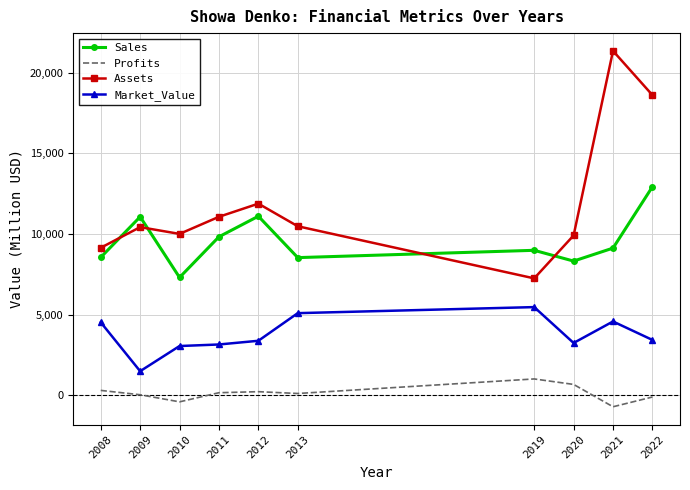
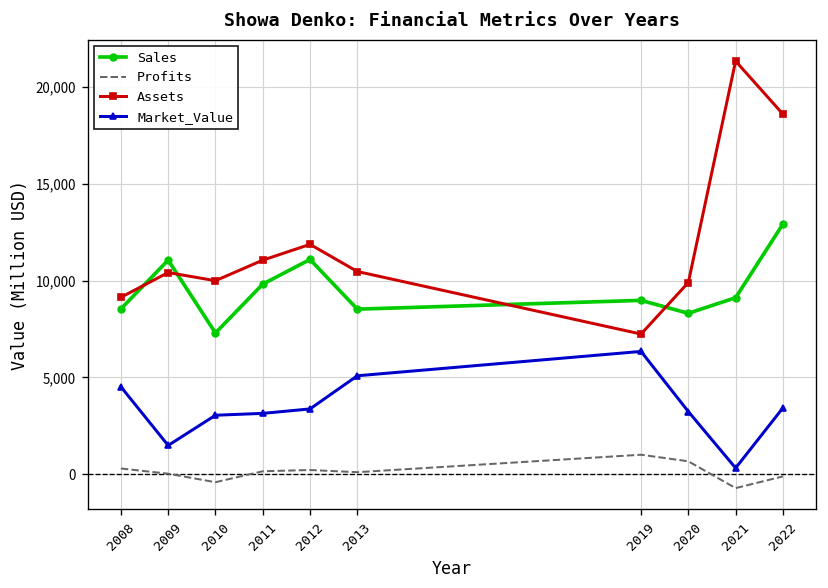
  {
    "Sales": {
      "2008": "8,500",
      "2009": "11,100",
      "2010": "7,300",
      "2011": "9,800",
      "2012": "11,100",
      "2013": "8,500",
      "2019": "9,000",
      "2020": "8,300",
      "2021": "9,100",
      "2022": "12,900"
    },
    "Profits": {
      "2008": "300",
      "2009": "0",
      "2010": "-400",
      "2011": "200",
      "2012": "200",
      "2013": "100",
      "2019": "1,000",
      "2020": "700",
      "2021": "-700",
      "2022": "-100"
    },
    "Assets": {
      "2008": "9,100",
      "2009": "10,400",
      "2010": "10,000",
      "2011": "11,100",
      "2012": "11,900",
      "2013": "10,500",
      "2019": "7,200",
      "2020": "9,900",
      "2021": "21,300",
      "2022": "18,600"
    },
    "Market_Value": {
      "2008": "4,500",
      "2009": "1,500",
      "2010": "3,100",
      "2011": "3,100",
      "2012": "3,400",
      "2013": "5,100",
-     "2019": "5,500",
+     "2019": "6,300",
      "2020": "3,200",
-     "2021": "4,600",
+     "2021": "300",
      "2022": "3,400"
    }
  }
